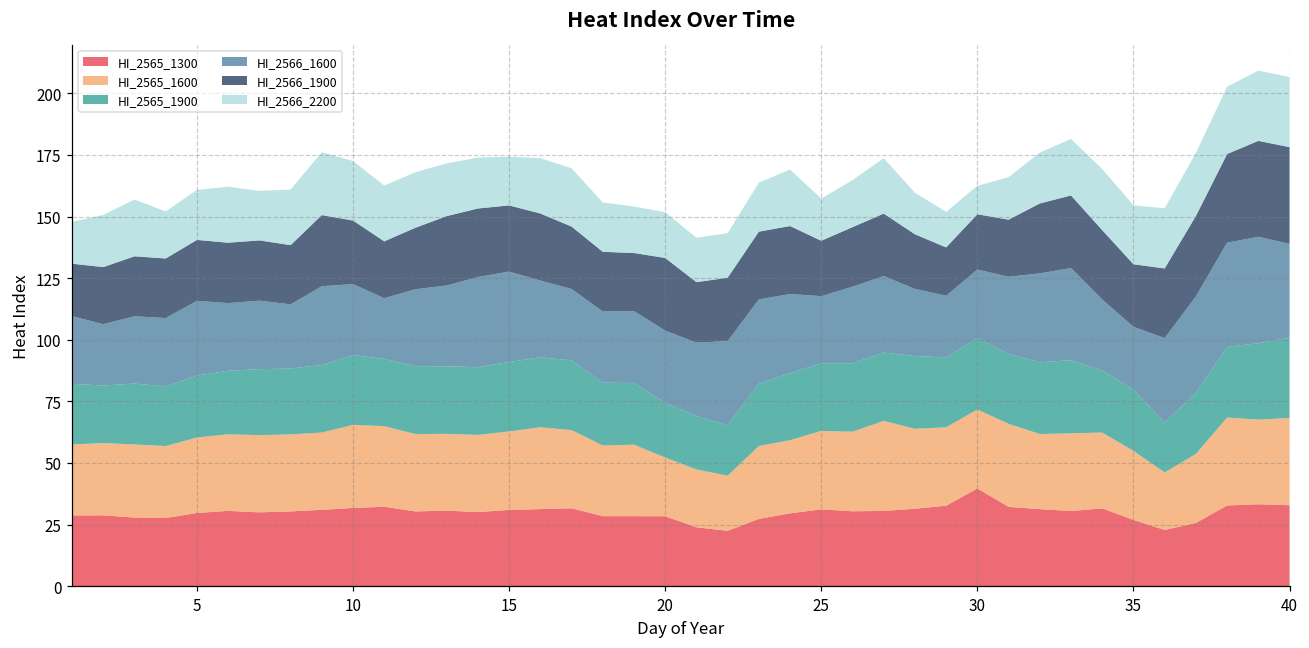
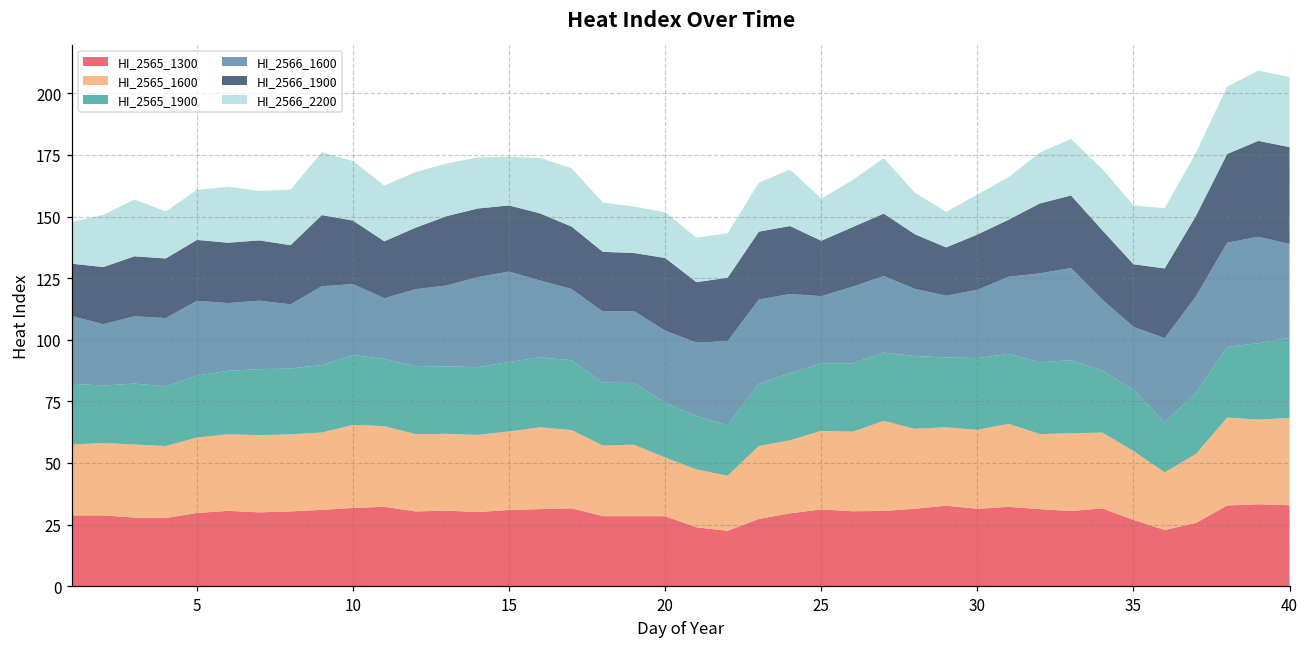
  {
    "HI_2565_1300": {
      "5": 30,
      "10": 32,
      "15": 31,
      "20": 28,
      "25": 31,
-     "30": 40,
+     "30": 31,
      "35": 27,
      "40": 33
    },
    "HI_2565_1600": {
      "5": 31,
      "10": 34,
      "15": 32,
      "20": 24,
      "25": 32,
      "30": 32,
      "35": 28,
      "40": 35
    },
    "HI_2566_1900": {
      "5": 25,
      "10": 26,
      "15": 27,
      "20": 29,
      "25": 22,
      "30": 22,
      "35": 25,
      "40": 39
    },
    "HI_2566_2200": {
      "5": 20,
      "10": 24,
      "15": 20,
      "20": 19,
      "25": 17,
-     "30": 12,
+     "30": 16,
      "35": 24,
      "40": 28
    }
  }
